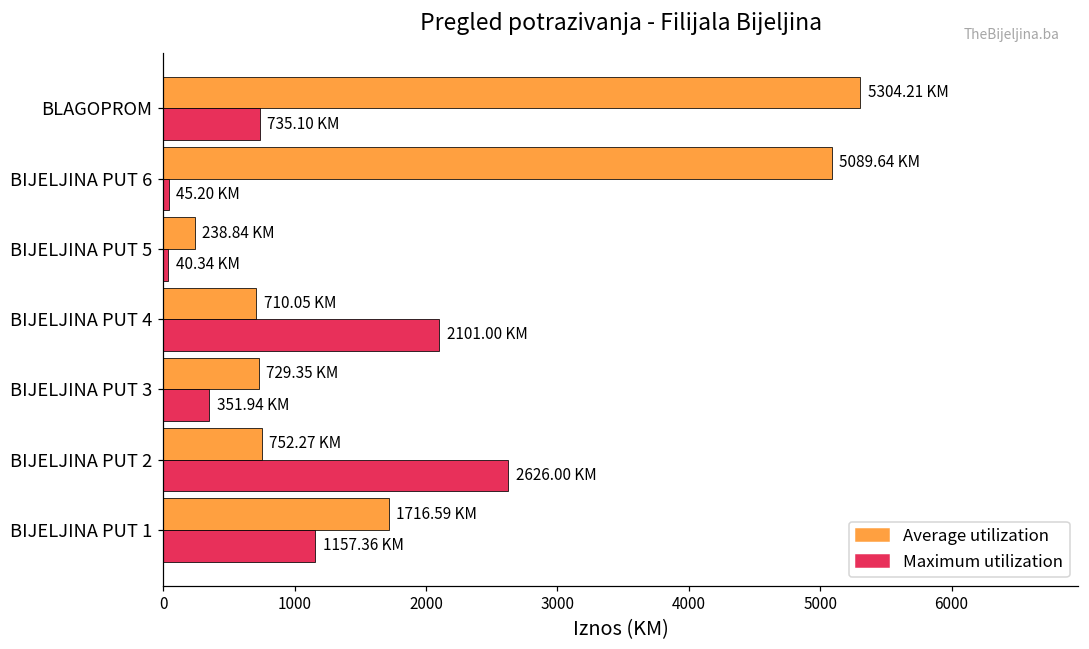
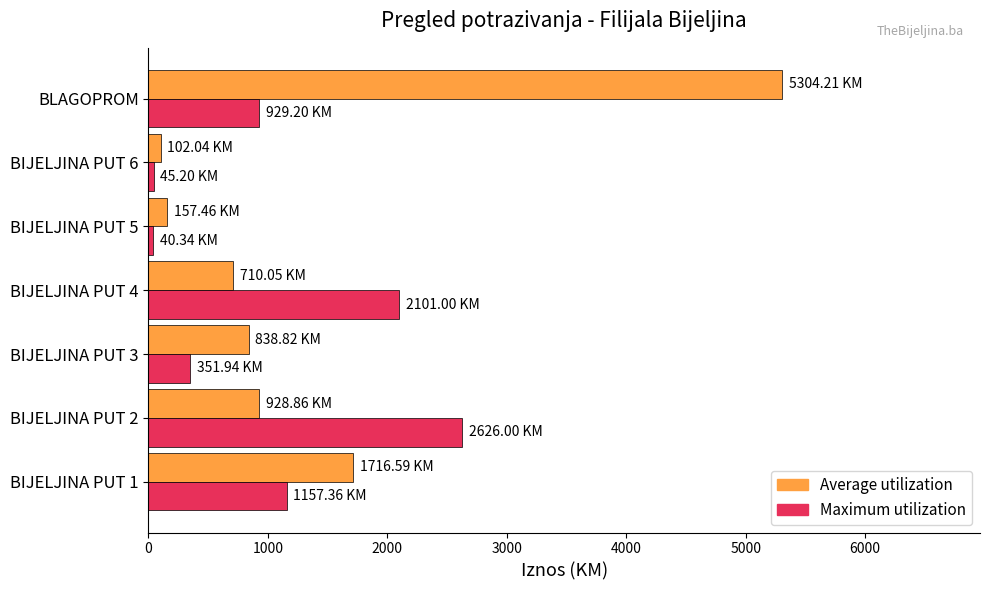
  {
    "Average utilization": {
      "BLAGOPROM": 5304.21,
-     "BIJELJINA PUT 6": 5089.64,
-     "BIJELJINA PUT 5": 238.84,
+     "BIJELJINA PUT 6": 102.04,
+     "BIJELJINA PUT 5": 157.46,
      "BIJELJINA PUT 4": 710.05,
-     "BIJELJINA PUT 3": 729.35,
-     "BIJELJINA PUT 2": 752.27,
+     "BIJELJINA PUT 3": 838.82,
+     "BIJELJINA PUT 2": 928.86,
      "BIJELJINA PUT 1": 1716.59
    },
    "Maximum utilization": {
-     "BLAGOPROM": 735.10,
+     "BLAGOPROM": 929.20,
      "BIJELJINA PUT 6": 45.20,
      "BIJELJINA PUT 5": 40.34,
      "BIJELJINA PUT 4": 2101.00,
      "BIJELJINA PUT 3": 351.94,
      "BIJELJINA PUT 2": 2626.00,
      "BIJELJINA PUT 1": 1157.36
    }
  }
